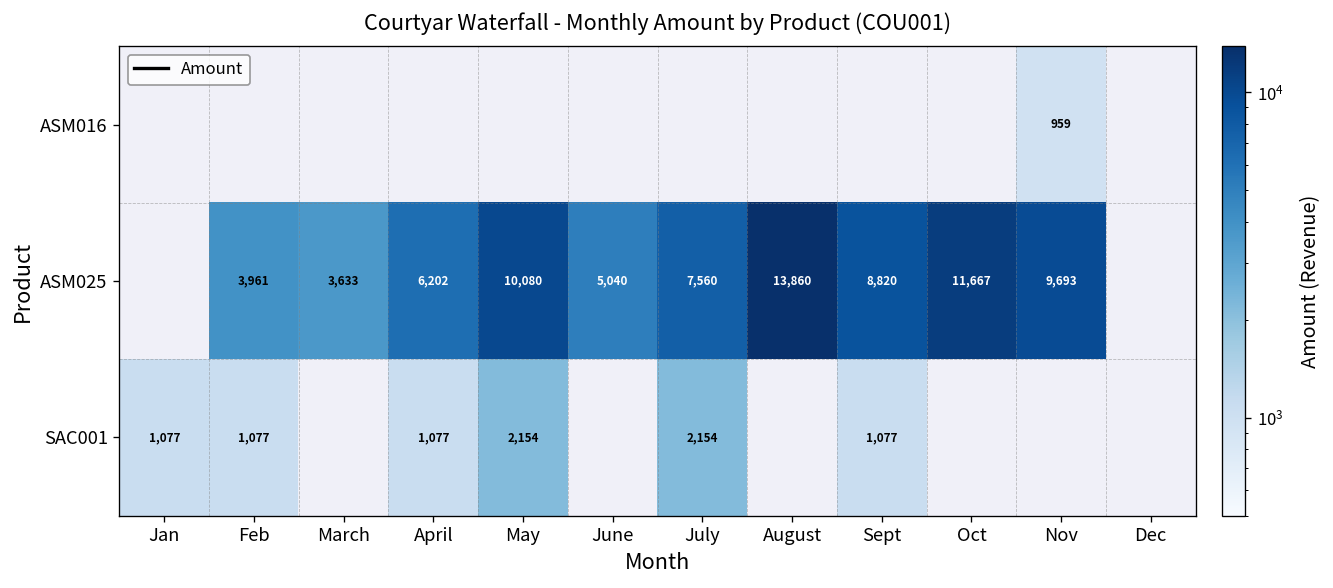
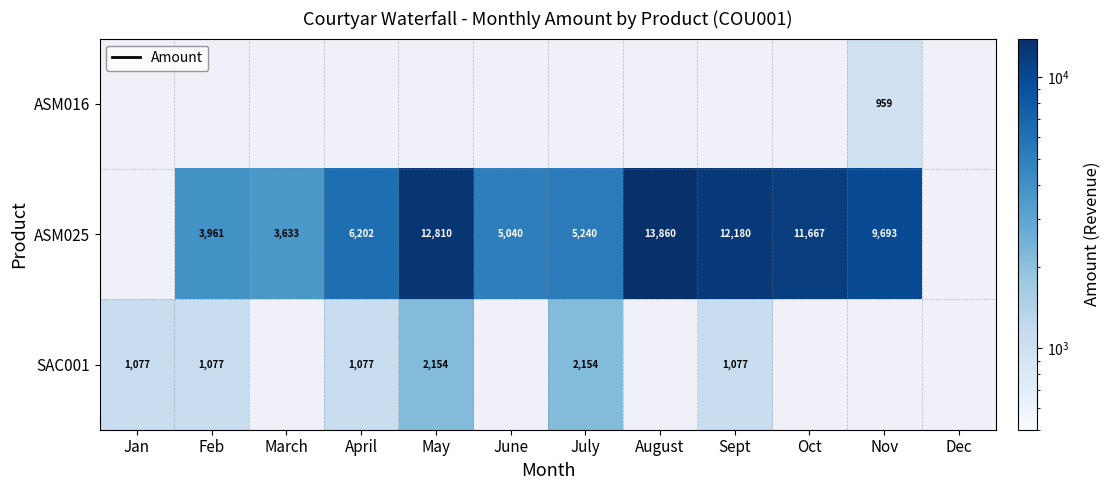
  {
    "ASM016": {
      "Nov": "959"
    },
    "ASM025": {
      "Feb": "3,961",
      "March": "3,633",
      "April": "6,202",
-     "May": "10,080",
+     "May": "12,810",
      "June": "5,040",
-     "July": "7,560",
+     "July": "5,240",
      "August": "13,860",
-     "Sept": "8,820",
+     "Sept": "12,180",
      "Oct": "11,667",
      "Nov": "9,693"
    },
    "SAC001": {
      "Jan": "1,077",
      "Feb": "1,077",
      "April": "1,077",
      "May": "2,154",
      "July": "2,154",
      "Sept": "1,077"
    }
  }
